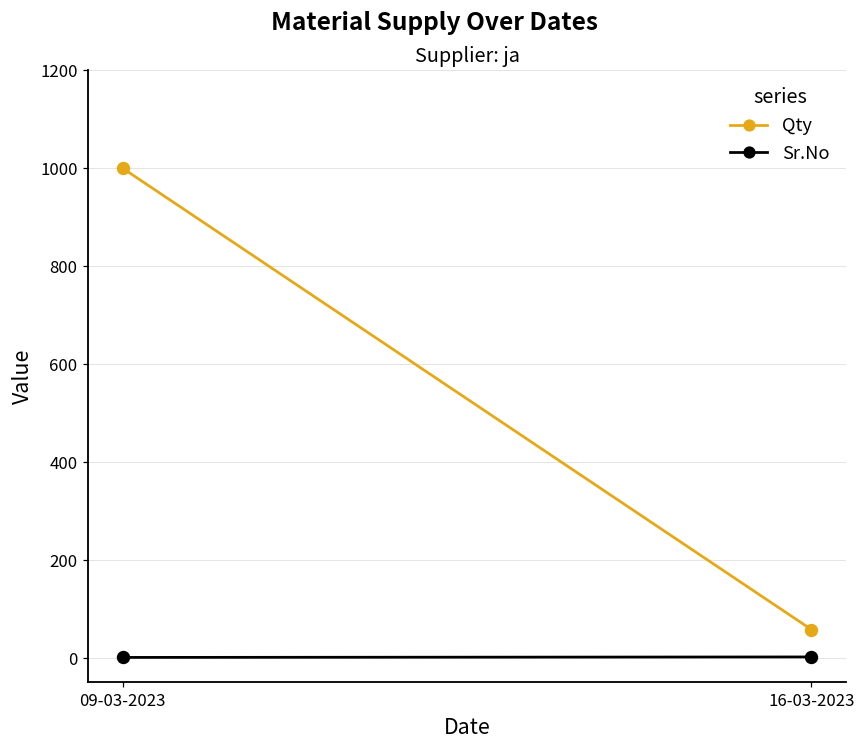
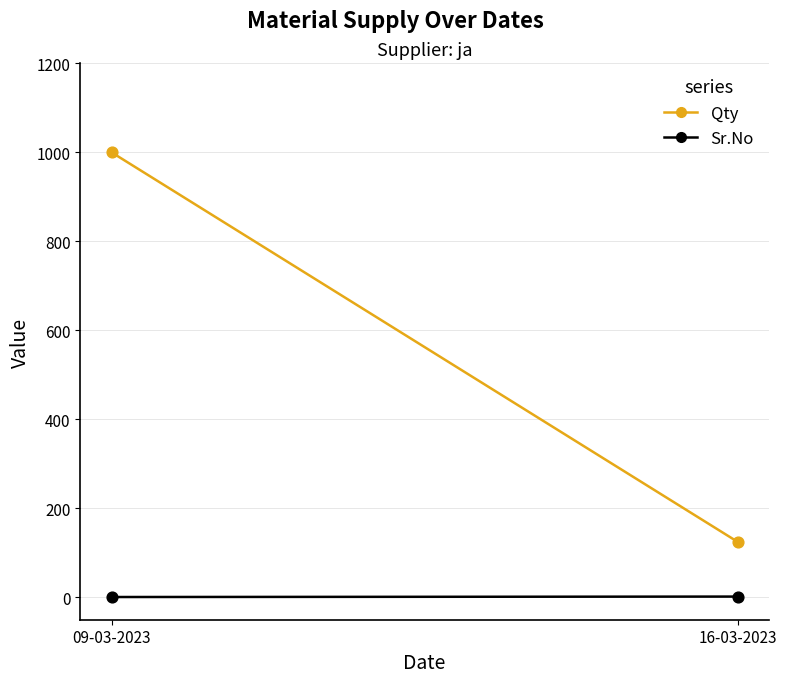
  {
    "Qty": {
      "09-03-2023": 1000,
-     "16-03-2023": 60
+     "16-03-2023": 130
    },
    "Sr.No": {
      "09-03-2023": 0,
      "16-03-2023": 0
    }
  }
